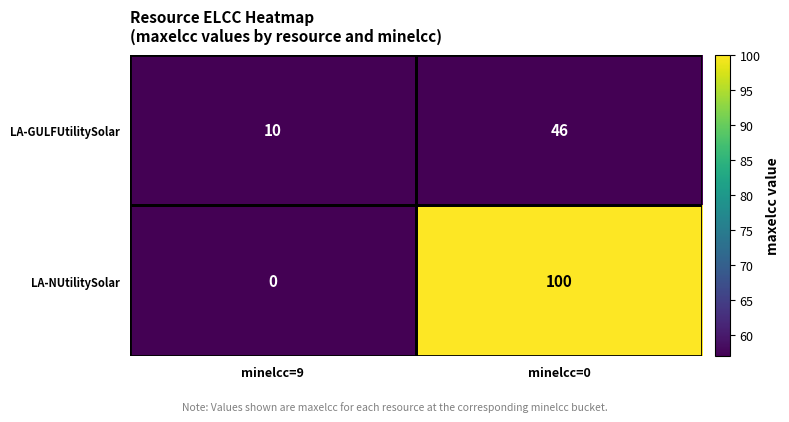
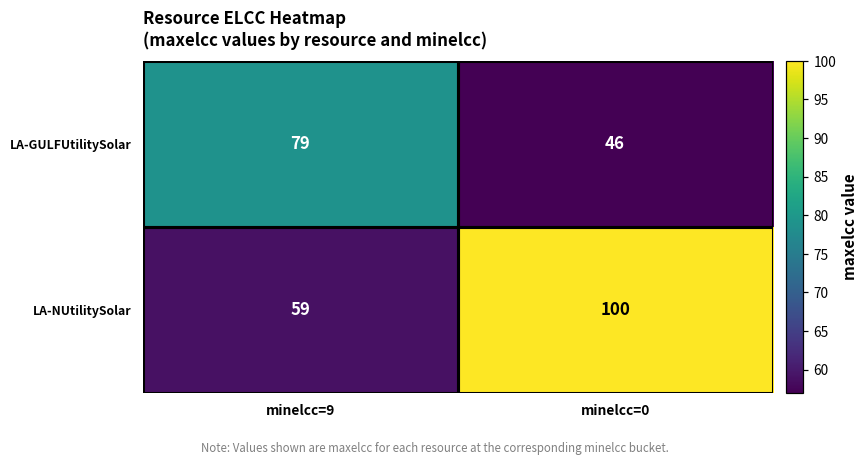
  {
    "LA-GULFUtilitySolar": {
-     "minelcc=9": 10,
+     "minelcc=9": 79,
      "minelcc=0": 46
    },
    "LA-NUtilitySolar": {
-     "minelcc=9": 0,
+     "minelcc=9": 59,
      "minelcc=0": 100
    }
  }
